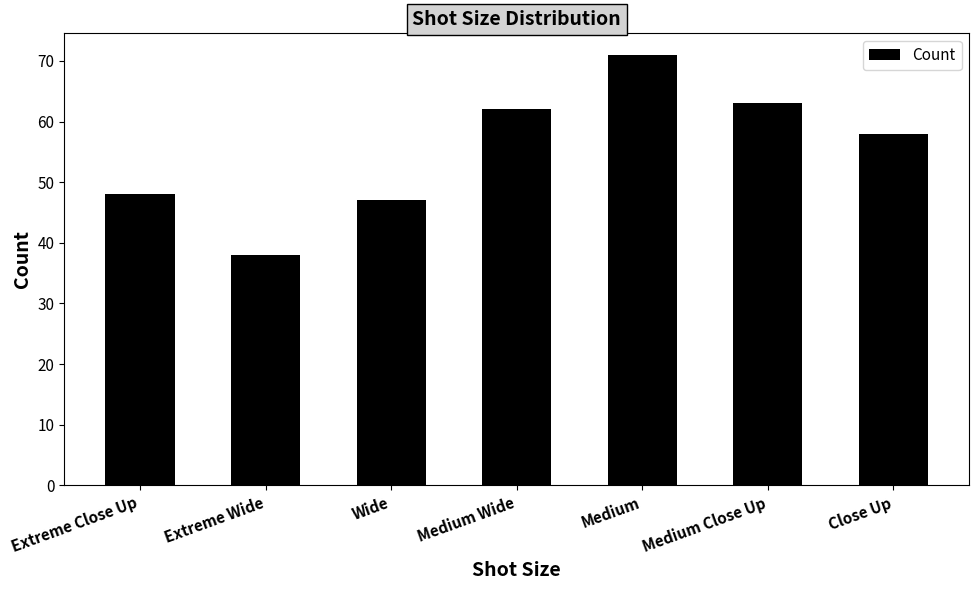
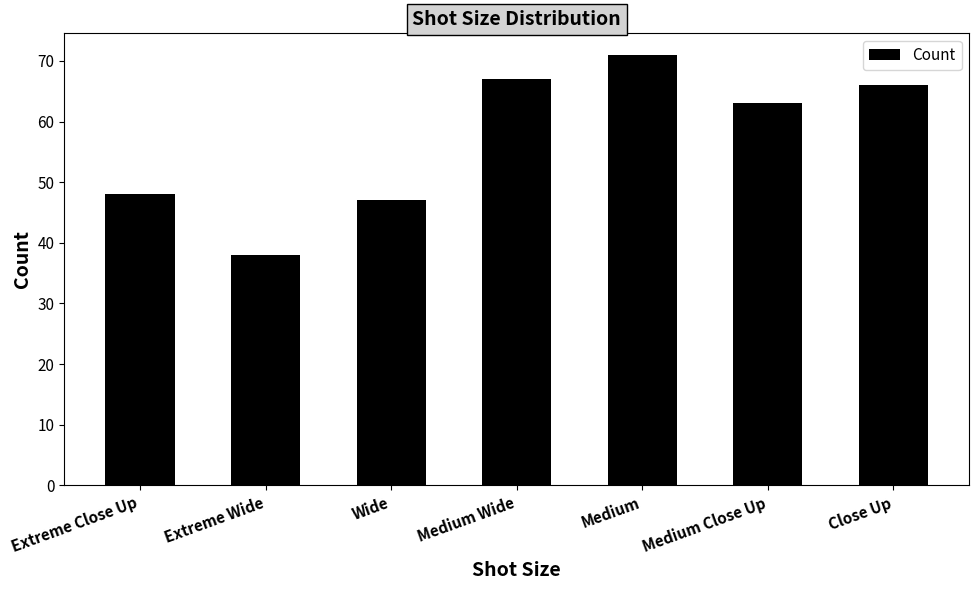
  {
    "Extreme Close Up": 48,
    "Extreme Wide": 38,
    "Wide": 47,
-   "Medium Wide": 62,
+   "Medium Wide": 67,
    "Medium": 71,
    "Medium Close Up": 63,
-   "Close Up": 58
+   "Close Up": 66
  }
